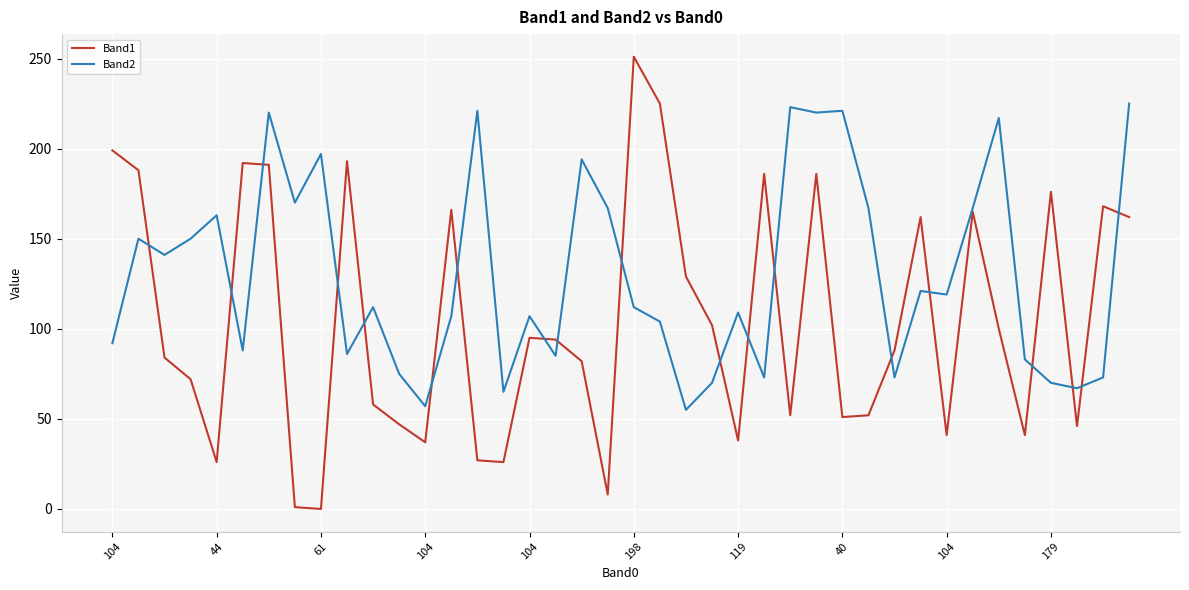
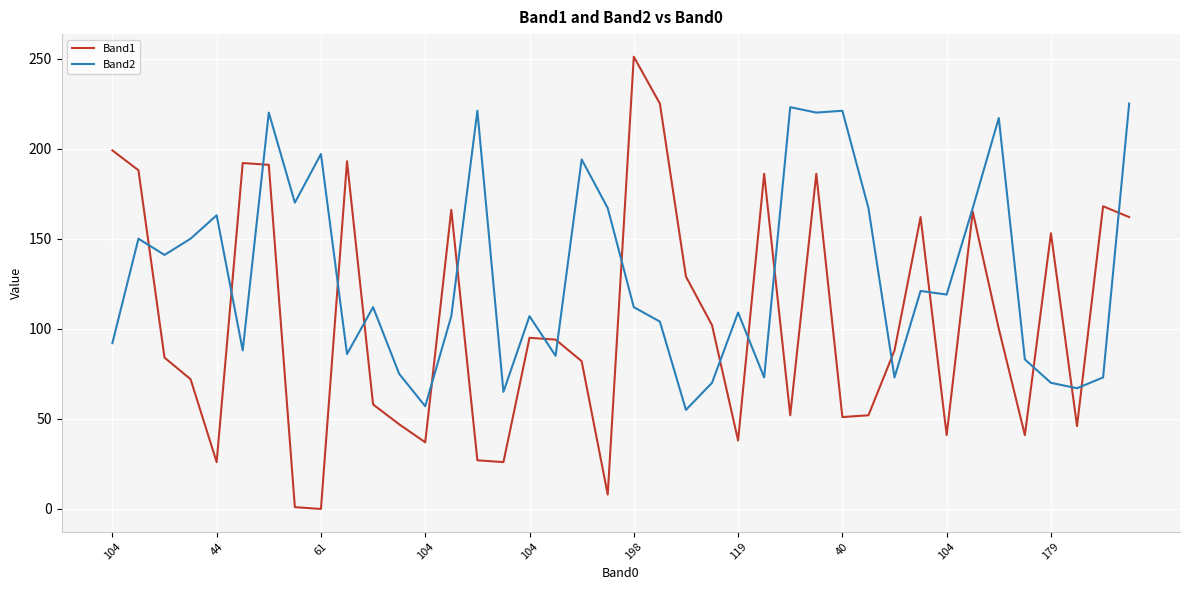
  {
    "Band1": {
      "44": 26,
      "61": 0,
      "198": 251,
      "119": 38,
      "40": 51,
-     "179": 176
+     "179": 153
    },
    "Band2": {
      "44": 163,
      "61": 197,
      "198": 112,
      "119": 109,
      "40": 221,
      "179": 70
    }
  }
